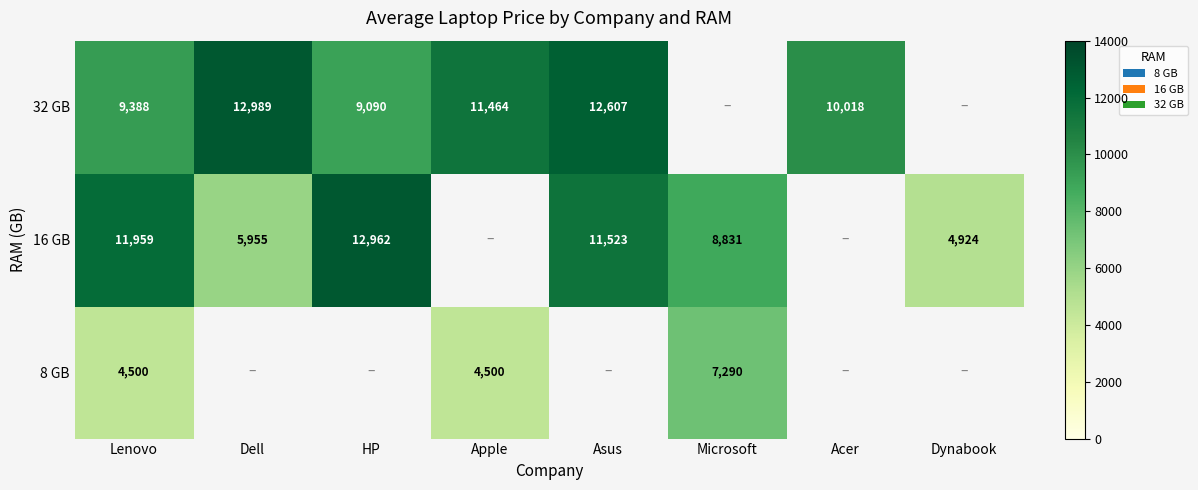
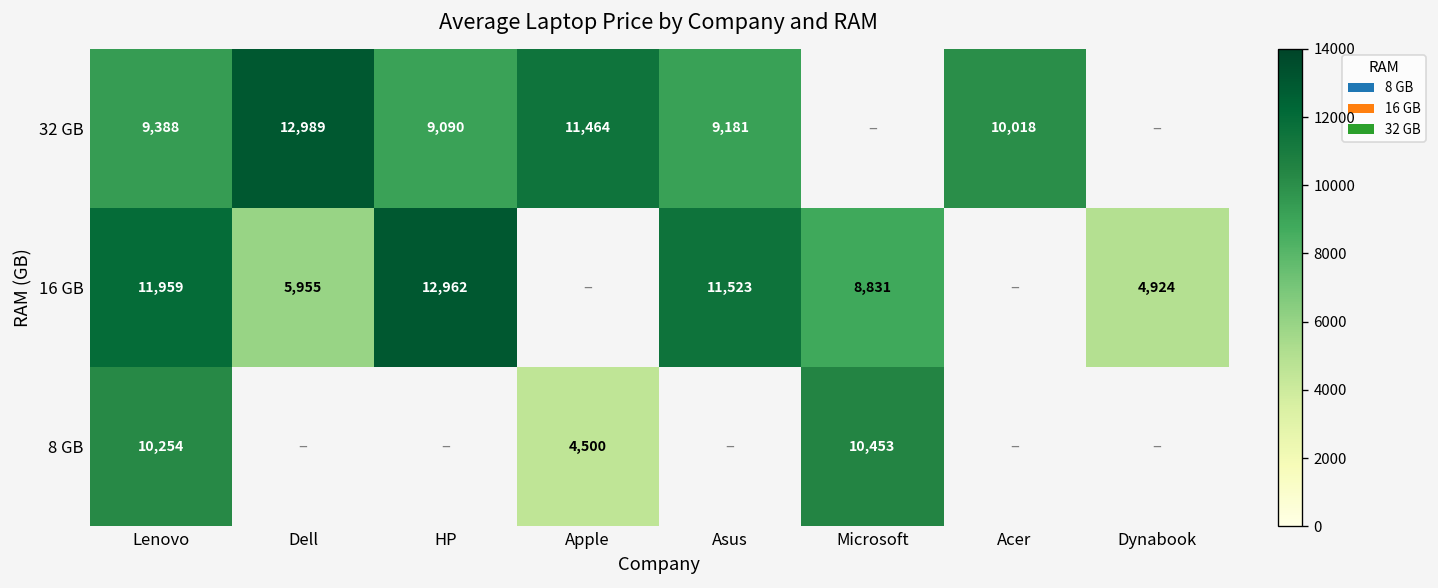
  {
    "32 GB": {
      "Lenovo": "9,388",
      "Dell": "12,989",
      "HP": "9,090",
      "Apple": "11,464",
-     "Asus": "12,607",
+     "Asus": "9,181",
      "Acer": "10,018"
    },
    "16 GB": {
      "Lenovo": "11,959",
      "Dell": "5,955",
      "HP": "12,962",
      "Asus": "11,523",
      "Microsoft": "8,831",
      "Dynabook": "4,924"
    },
    "8 GB": {
-     "Lenovo": "4,500",
+     "Lenovo": "10,254",
      "Apple": "4,500",
-     "Microsoft": "7,290"
+     "Microsoft": "10,453"
    }
  }
